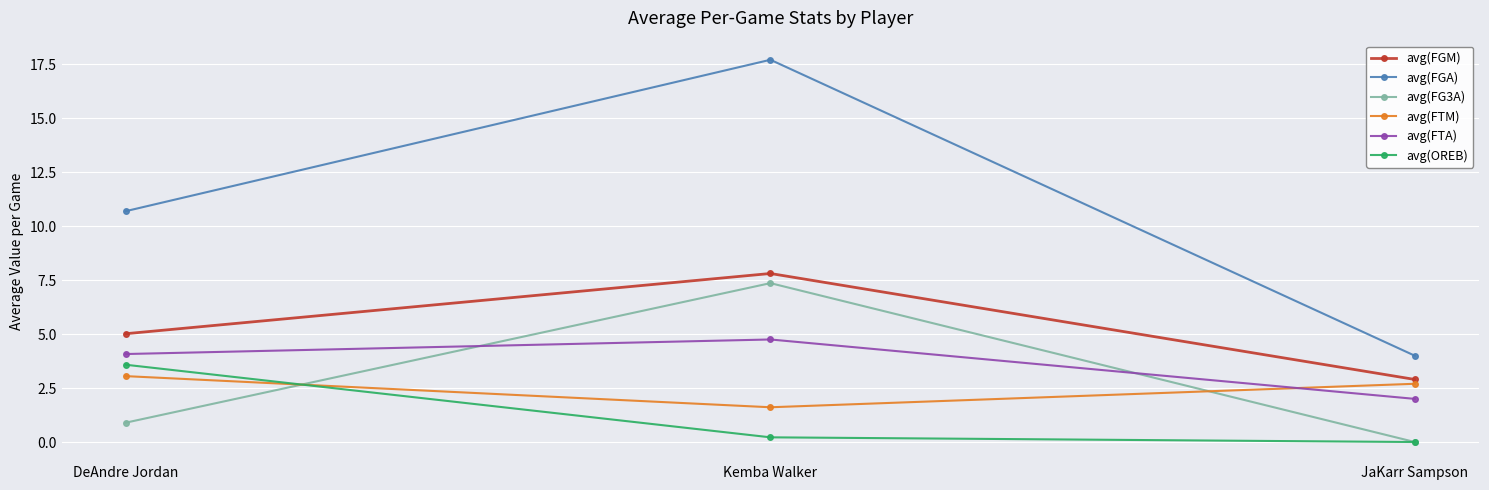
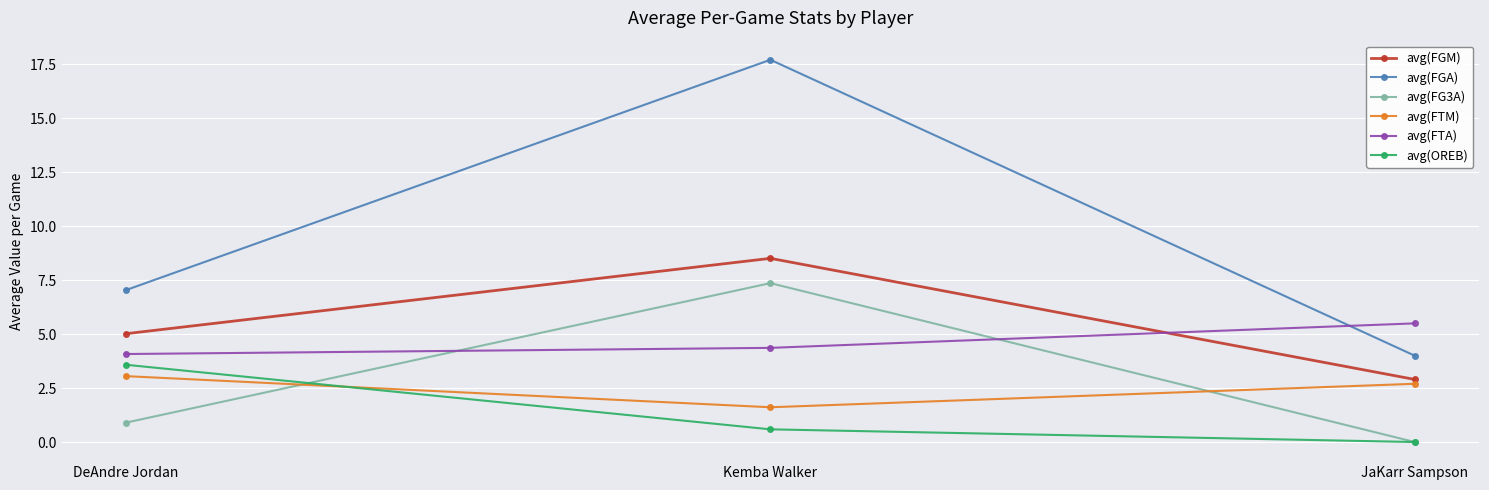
  {
    "avg(FGM)": {
      "DeAndre Jordan": 5.0,
-     "Kemba Walker": 7.8,
+     "Kemba Walker": 8.5,
      "JaKarr Sampson": 2.9
    },
    "avg(FGA)": {
-     "DeAndre Jordan": 10.7,
+     "DeAndre Jordan": 7.0,
      "Kemba Walker": 17.7,
      "JaKarr Sampson": 4.0
    },
    "avg(FG3A)": {
      "DeAndre Jordan": 0.9,
      "Kemba Walker": 7.4
    },
    "avg(FTM)": {
      "DeAndre Jordan": 3.1,
      "Kemba Walker": 1.6,
      "JaKarr Sampson": 2.7
    },
    "avg(FTA)": {
      "DeAndre Jordan": 4.1,
-     "Kemba Walker": 4.8,
-     "JaKarr Sampson": 2.0
+     "Kemba Walker": 4.4,
+     "JaKarr Sampson": 5.5
    },
    "avg(OREB)": {
      "DeAndre Jordan": 3.6,
-     "Kemba Walker": 0.2
+     "Kemba Walker": 0.6
    }
  }
